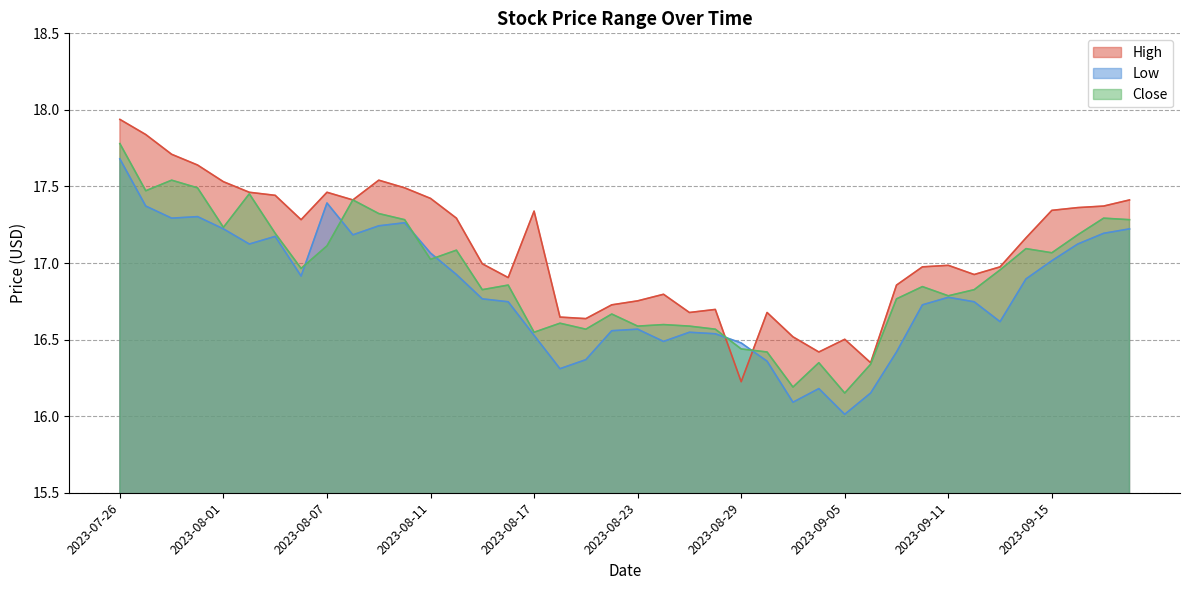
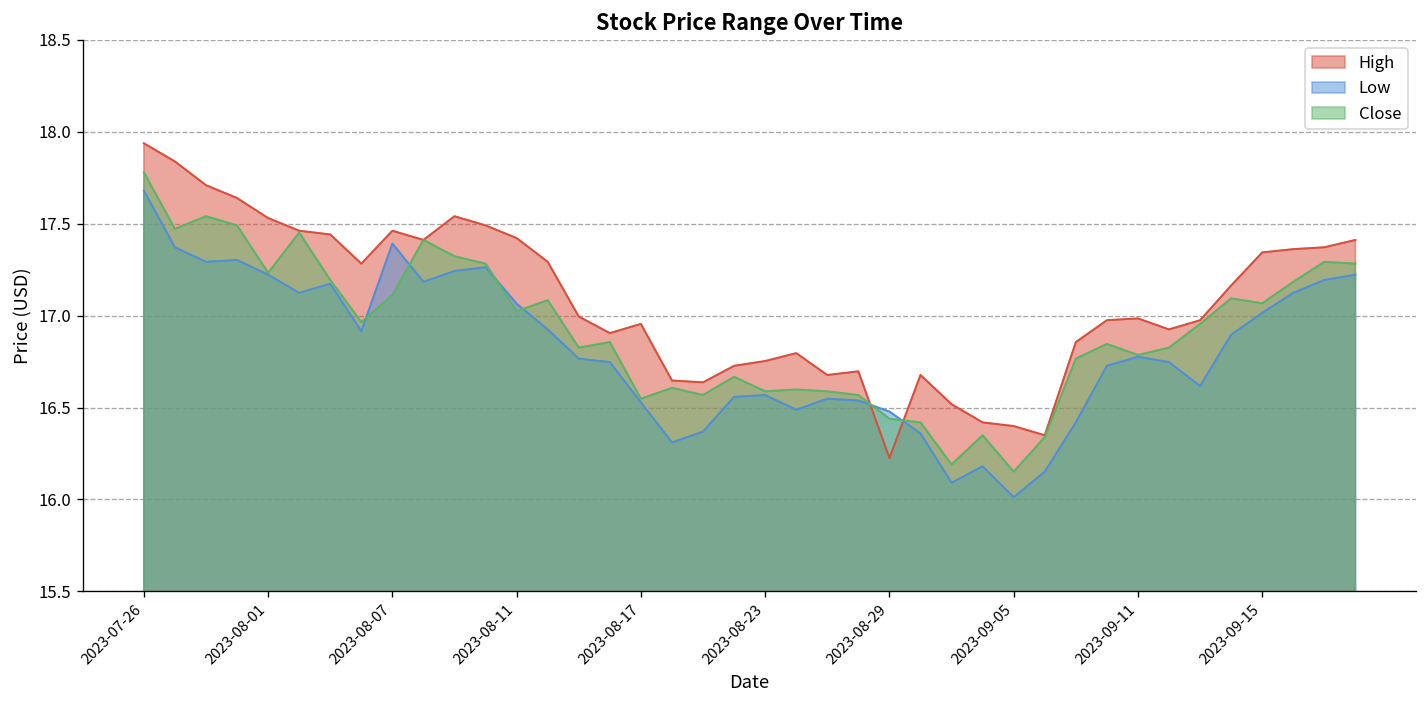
  {
    "High": {
      "2023-07-26": 17.94,
      "2023-08-01": 17.53,
      "2023-08-07": 17.46,
      "2023-08-11": 17.42,
-     "2023-08-17": 17.34,
+     "2023-08-17": 16.96,
      "2023-08-23": 16.75,
      "2023-08-29": 16.23,
-     "2023-09-05": 16.50,
+     "2023-09-05": 16.40,
      "2023-09-11": 16.99,
      "2023-09-15": 17.34
    },
    "Low": {
      "2023-07-26": 17.68,
      "2023-08-07": 17.39,
      "2023-08-11": 17.07,
      "2023-08-17": 16.53,
      "2023-08-23": 16.57,
      "2023-08-29": 16.48,
      "2023-09-05": 16.01,
      "2023-09-15": 17.02
    },
    "Close": {
      "2023-07-26": 17.78,
      "2023-08-07": 17.11,
      "2023-08-11": 17.02,
      "2023-08-17": 16.55,
      "2023-08-23": 16.59,
      "2023-08-29": 16.44,
      "2023-09-05": 16.15,
      "2023-09-15": 17.07
    }
  }
